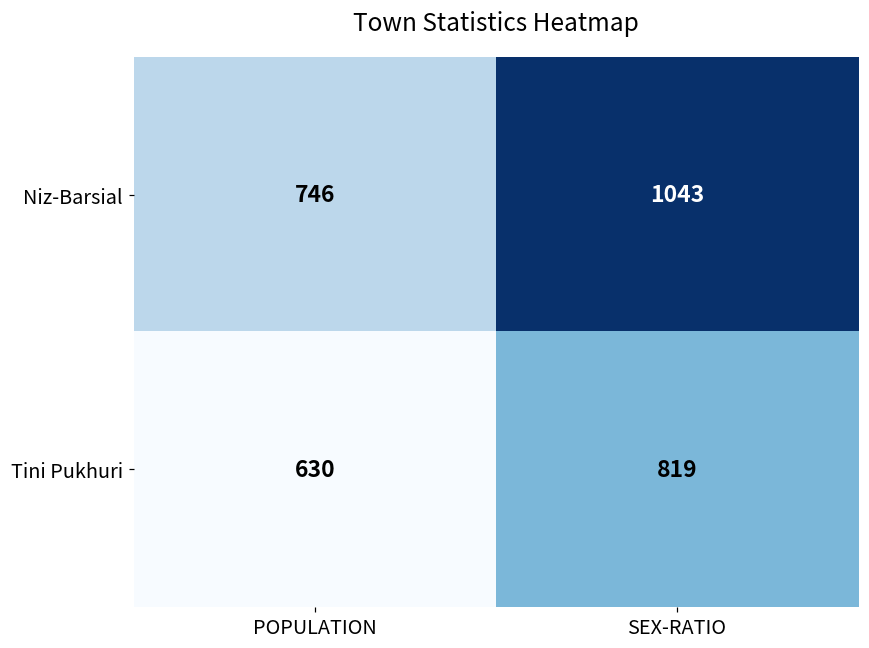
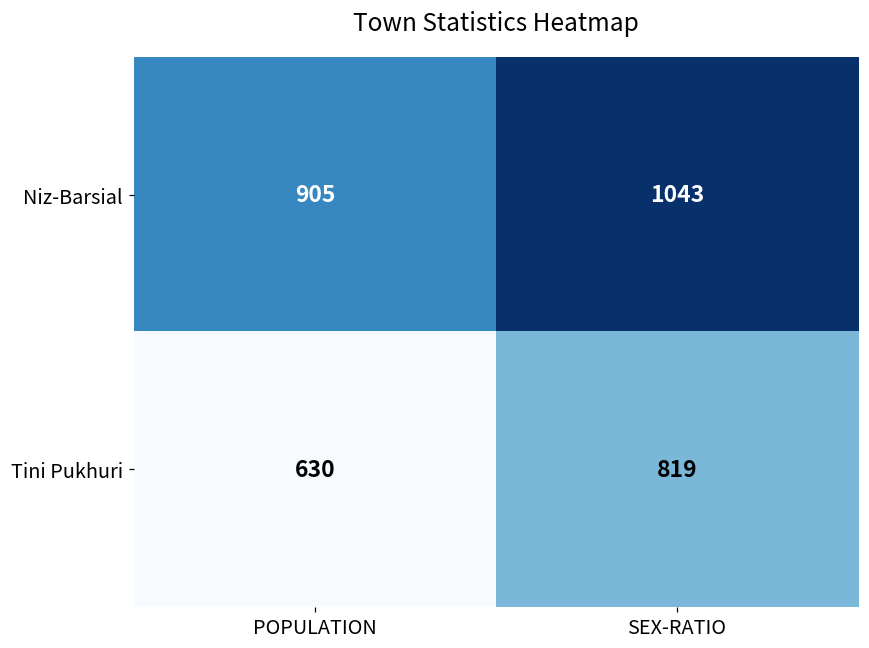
  {
    "Niz-Barsial": {
-     "POPULATION": 746,
+     "POPULATION": 905,
      "SEX-RATIO": 1043
    },
    "Tini Pukhuri": {
      "POPULATION": 630,
      "SEX-RATIO": 819
    }
  }
